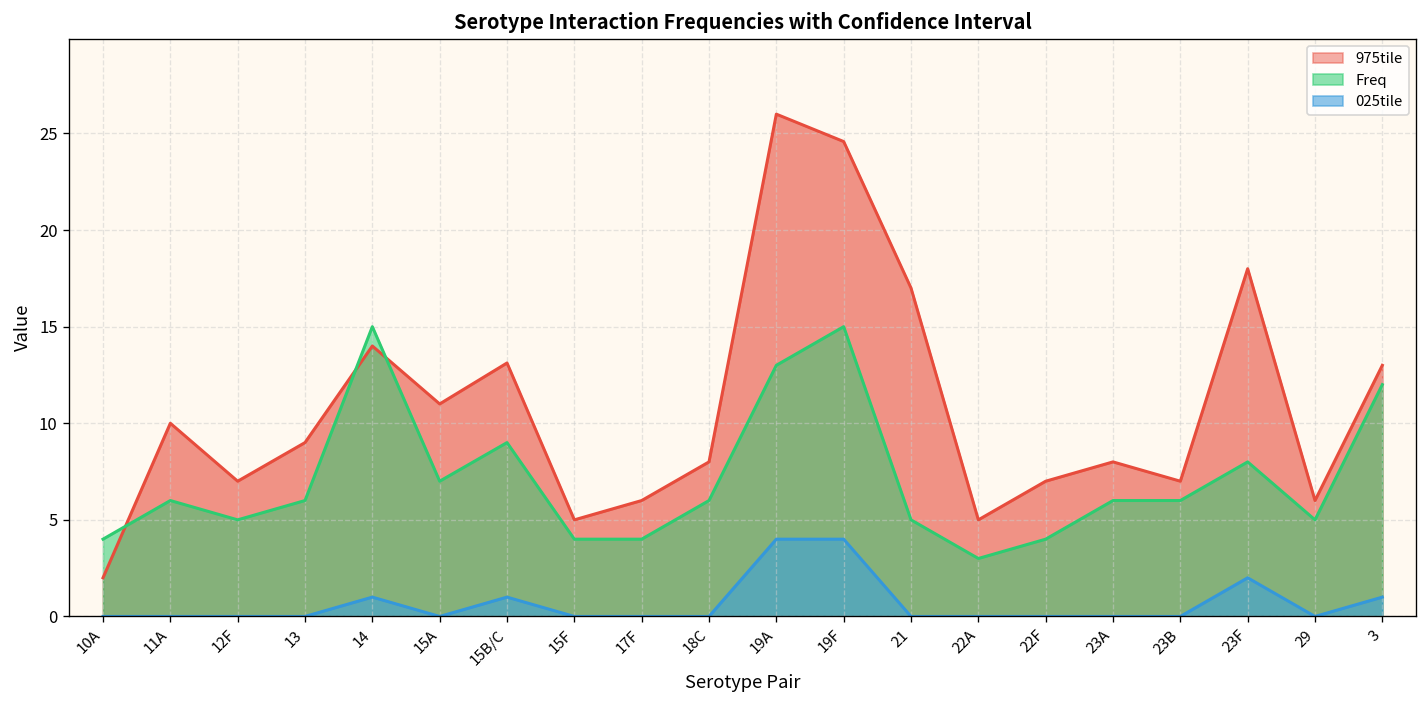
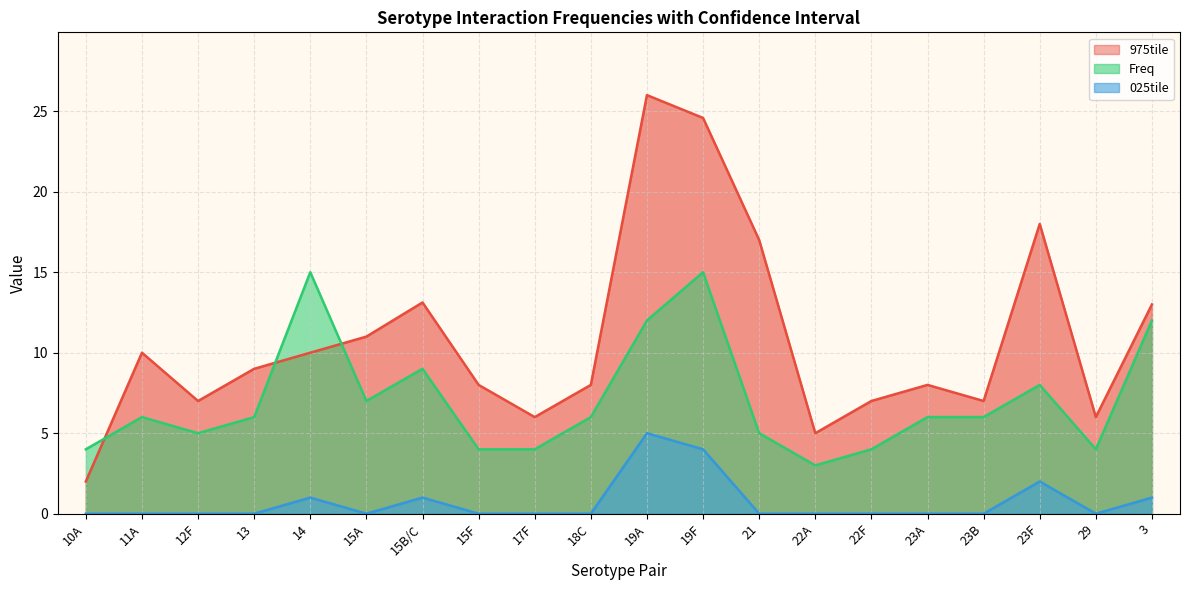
  {
    "975tile": {
      "10A": 2,
      "11A": 10,
      "12F": 7,
      "13": 9,
-     "14": 14,
+     "14": 10,
      "15A": 11,
      "15B/C": 13,
-     "15F": 5,
+     "15F": 8,
      "17F": 6,
      "18C": 8,
      "19A": 26,
      "19F": 24.6,
      "21": 17,
      "22A": 5,
      "22F": 7,
      "23A": 8,
      "23B": 7,
      "23F": 18,
      "29": 6,
      "3": 13
    },
    "Freq": {
      "10A": 4,
      "11A": 6,
      "12F": 5,
      "13": 6,
      "14": 15,
      "15A": 7,
      "15B/C": 9,
      "15F": 4,
      "17F": 4,
      "18C": 6,
-     "19A": 13,
+     "19A": 12,
      "19F": 15,
      "21": 5,
      "22A": 3,
      "22F": 4,
      "23A": 6,
      "23B": 6,
      "23F": 8,
-     "29": 5,
+     "29": 4,
      "3": 12
    },
    "025tile": {
      "10A": 0,
      "11A": 0,
      "12F": 0,
      "13": 0,
      "14": 1,
      "15A": 0,
      "15B/C": 1,
      "15F": 0,
      "17F": 0,
      "18C": 0,
-     "19A": 4,
+     "19A": 5,
      "19F": 4,
      "21": 0,
      "22A": 0,
      "22F": 0,
      "23A": 0,
      "23B": 0,
      "23F": 2,
      "29": 0,
      "3": 1
    }
  }
